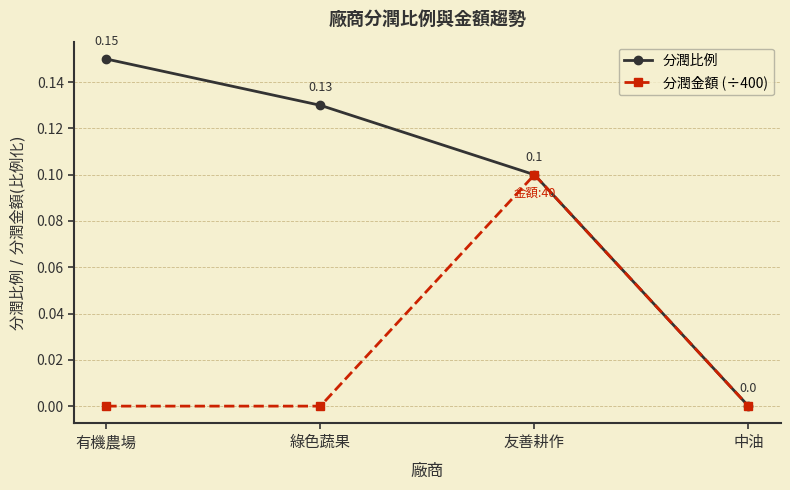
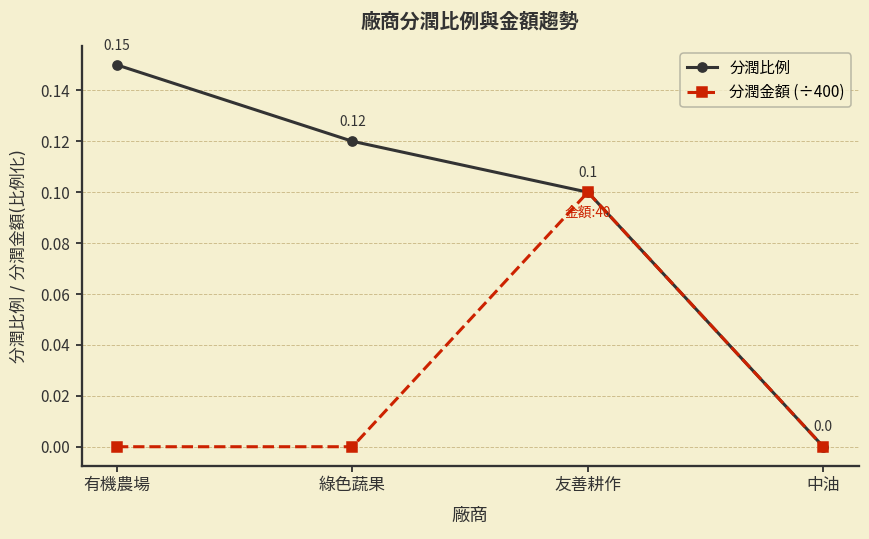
  {
    "分潤比例": {
      "有機農場": 0.15,
-     "綠色蔬果": 0.13
+     "綠色蔬果": 0.12
    },
    "分潤金額 (÷400)": {
      "有機農場": 0.000,
      "綠色蔬果": 0.000
    }
  }
